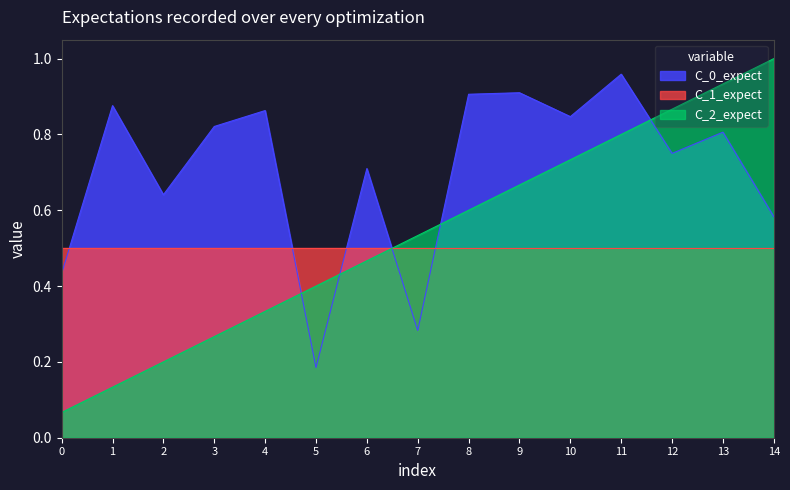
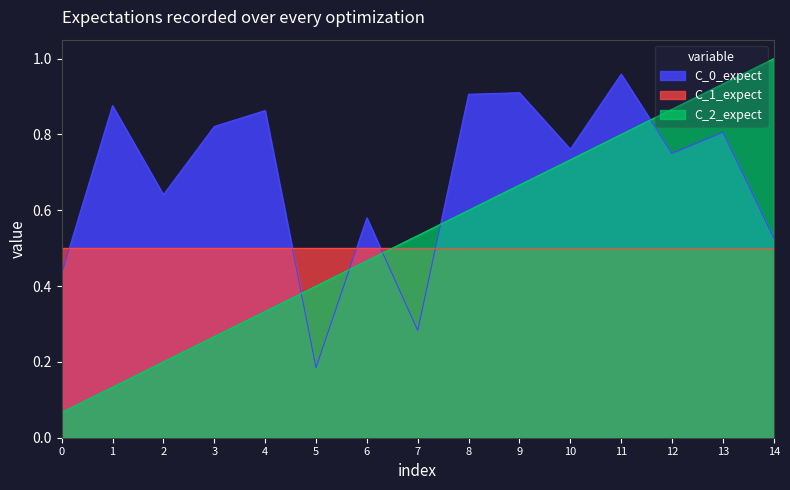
  {
    "C_0_expect": {
      "0": 0.43,
      "1": 0.88,
      "2": 0.64,
      "3": 0.82,
      "4": 0.86,
      "5": 0.19,
-     "6": 0.71,
+     "6": 0.58,
      "7": 0.28,
      "8": 0.91,
      "9": 0.91,
-     "10": 0.85,
+     "10": 0.76,
      "11": 0.96,
      "12": 0.75,
      "13": 0.81,
-     "14": 0.58
+     "14": 0.53
    },
    "C_1_expect": {
      "0": 0.50,
      "1": 0.50,
      "2": 0.50,
      "3": 0.50,
      "4": 0.50,
      "5": 0.50,
      "6": 0.50,
      "7": 0.50,
      "8": 0.50,
      "9": 0.50,
      "10": 0.50,
      "11": 0.50,
      "12": 0.50,
      "13": 0.50,
      "14": 0.50
    },
    "C_2_expect": {
      "0": 0.07,
      "1": 0.13,
      "2": 0.20,
      "3": 0.27,
      "4": 0.33,
      "5": 0.40,
      "6": 0.47,
      "7": 0.53,
      "8": 0.60,
      "9": 0.67,
      "10": 0.73,
      "11": 0.80,
      "14": 1.00
    }
  }
